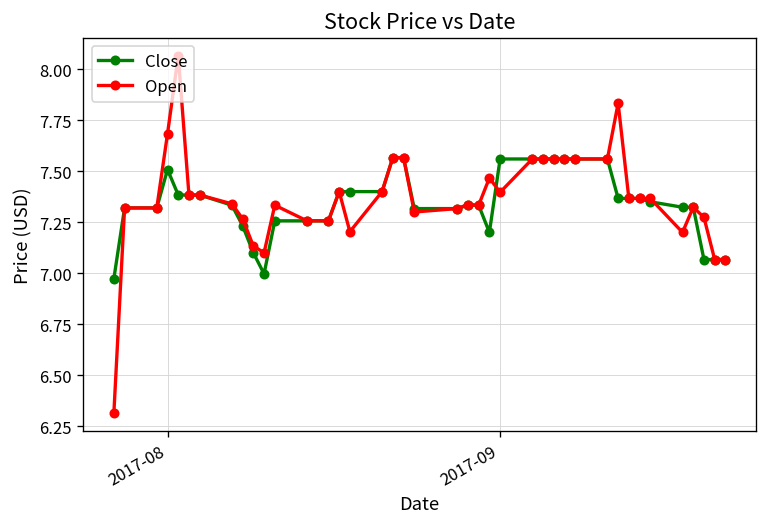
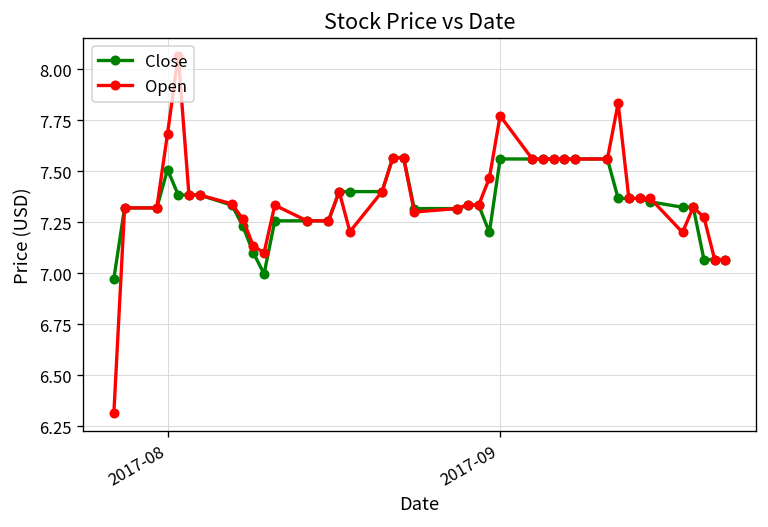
  {
    "Close": {
      "2017-08": 7.51,
      "2017-09": 7.56
    },
    "Open": {
      "2017-08": 7.68,
-     "2017-09": 7.40
+     "2017-09": 7.77
    }
  }
